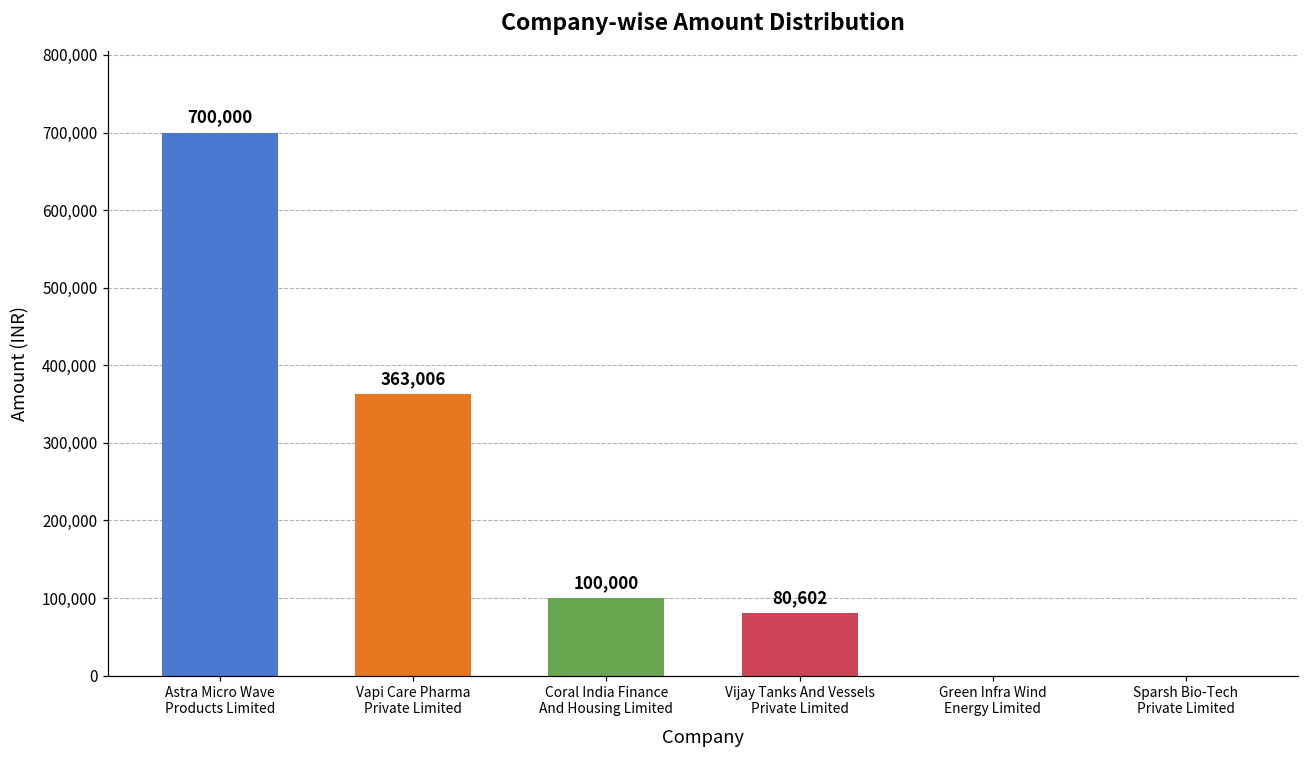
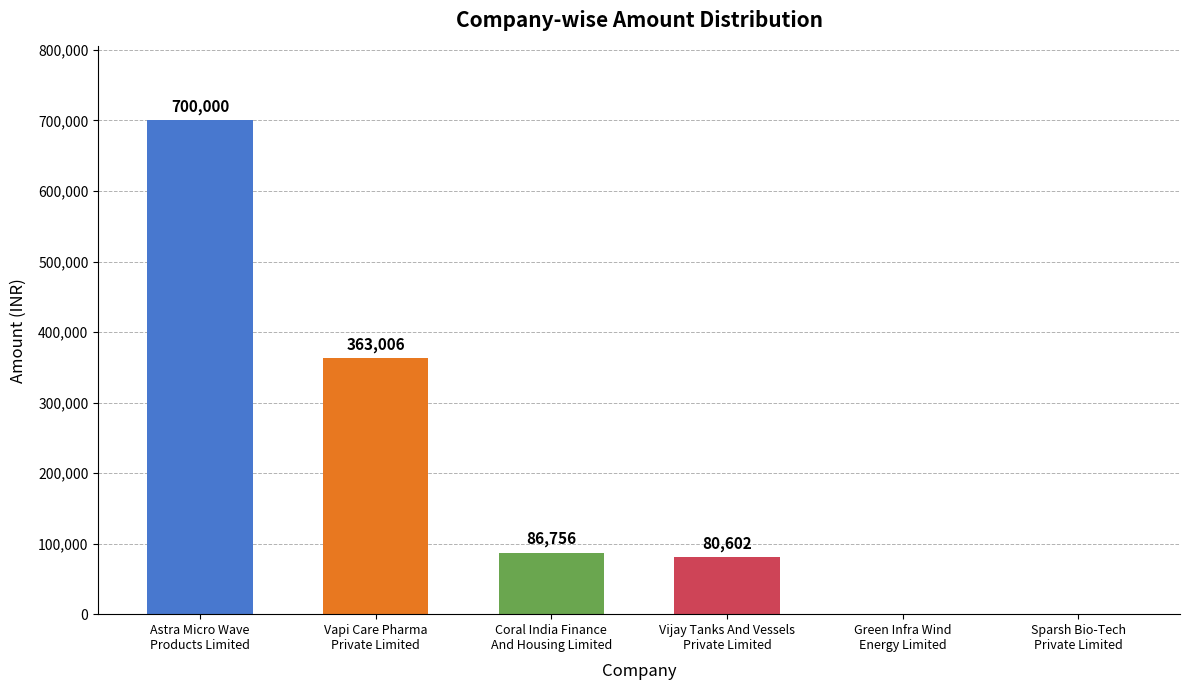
  {
    "Astra Micro Wave Products Limited": "700,000",
    "Vapi Care Pharma Private Limited": "363,006",
-   "Coral India Finance And Housing Limited": "100,000",
+   "Coral India Finance And Housing Limited": "86,756",
    "Vijay Tanks And Vessels Private Limited": "80,602"
  }
